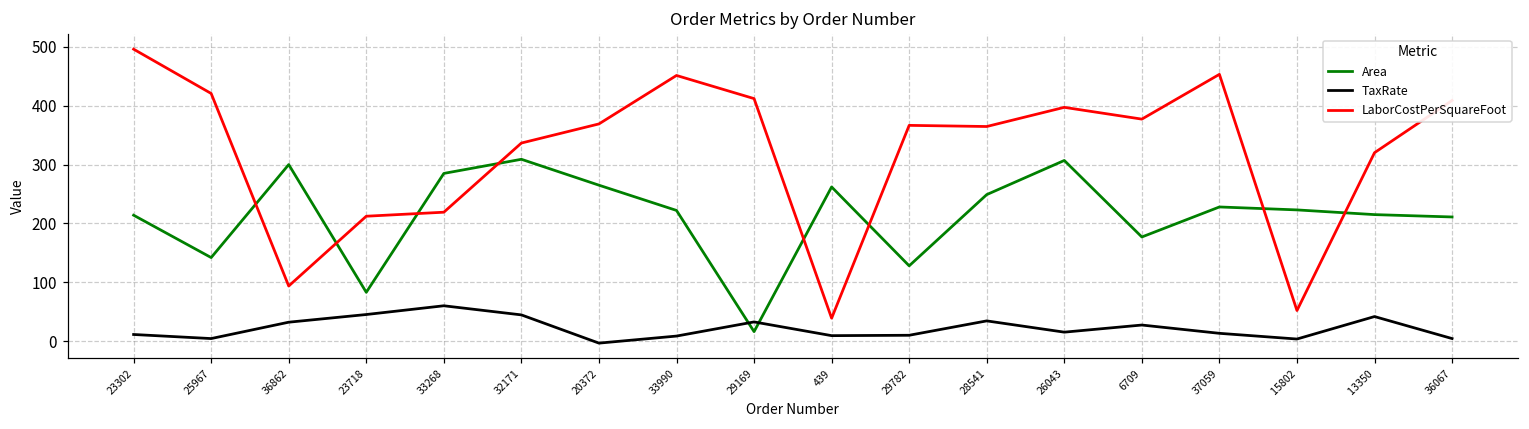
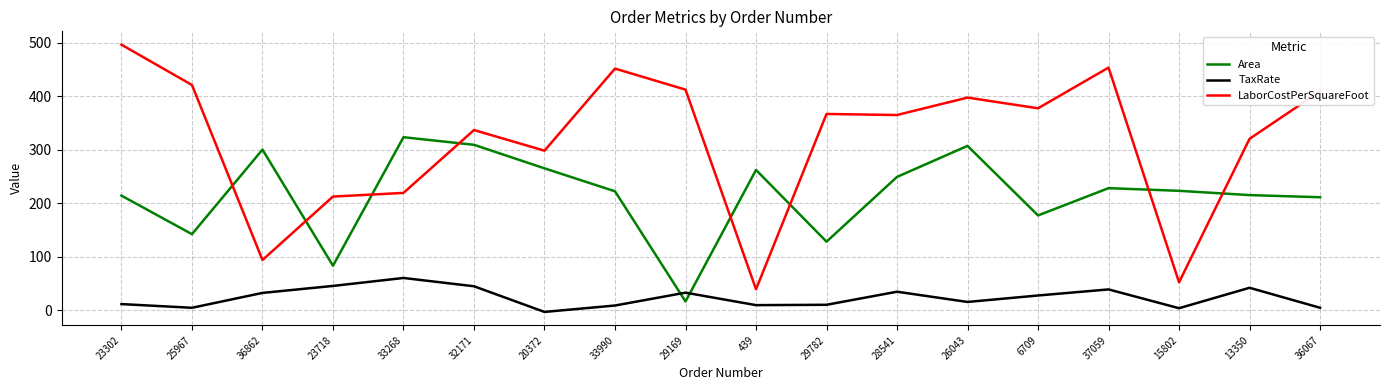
  {
    "Area": {
      "23302": 210,
      "25967": 140,
      "36862": 300,
      "23718": 80,
-     "33268": 290,
+     "33268": 320,
      "32171": 310,
      "20372": 270,
      "33990": 220,
      "29169": 20,
      "439": 260,
      "29782": 130,
      "28541": 250,
      "26043": 310,
      "6709": 180,
      "37059": 230,
      "15802": 220,
      "13350": 220,
      "36067": 210
    },
    "TaxRate": {
      "23302": 10,
      "25967": 0,
      "36862": 30,
      "23718": 50,
      "33268": 60,
      "32171": 40,
      "20372": 0,
      "33990": 10,
      "29169": 30,
      "439": 10,
      "29782": 10,
      "28541": 30,
      "26043": 20,
      "6709": 30,
-     "37059": 10,
+     "37059": 40,
      "15802": 0,
      "13350": 40,
      "36067": 0
    },
    "LaborCostPerSquareFoot": {
      "23302": 500,
      "25967": 420,
      "36862": 90,
      "23718": 210,
      "33268": 220,
      "32171": 340,
-     "20372": 370,
+     "20372": 300,
      "33990": 450,
      "29169": 410,
      "439": 40,
      "29782": 370,
      "28541": 360,
      "26043": 400,
      "6709": 380,
      "37059": 450,
      "15802": 50,
      "13350": 320
    }
  }
